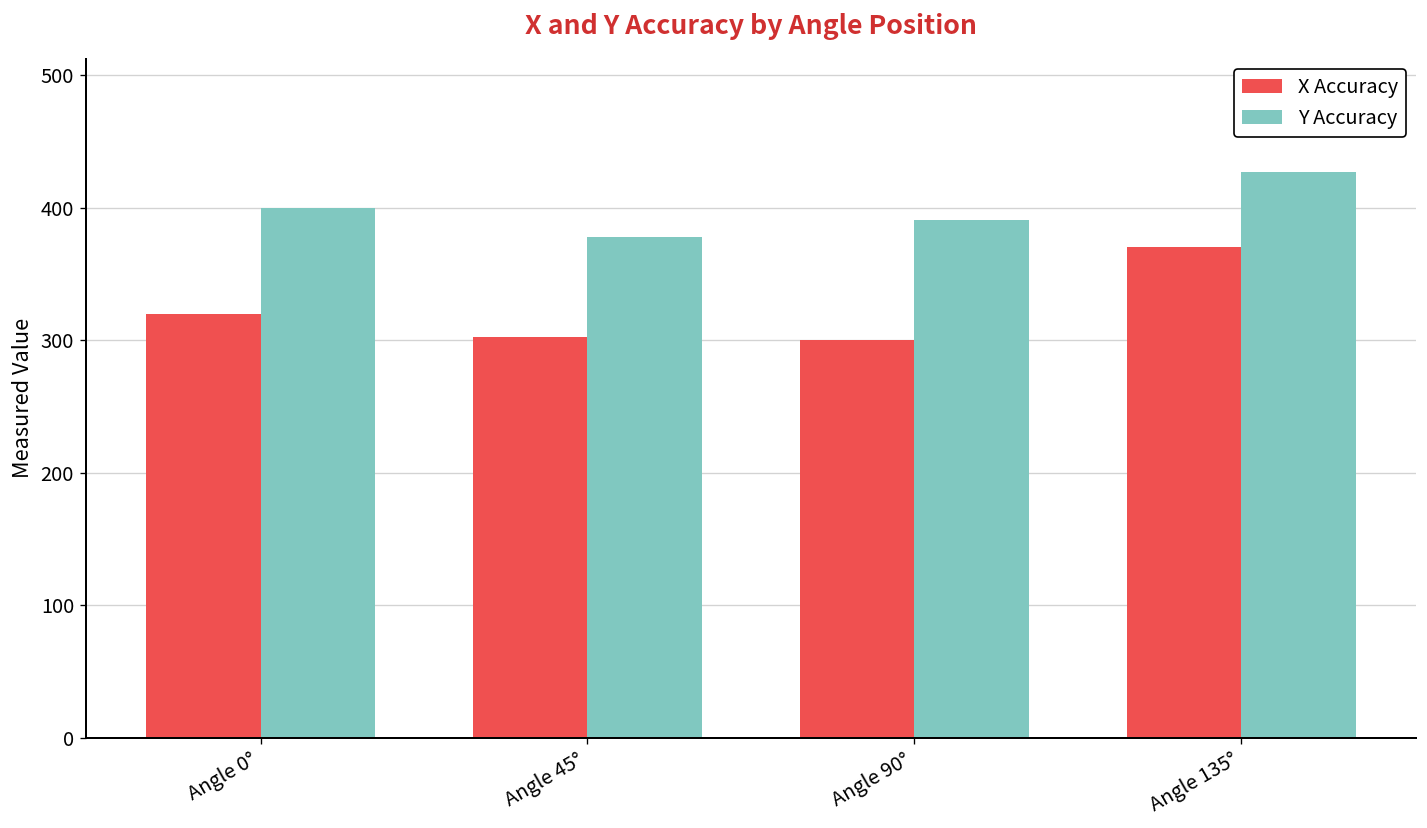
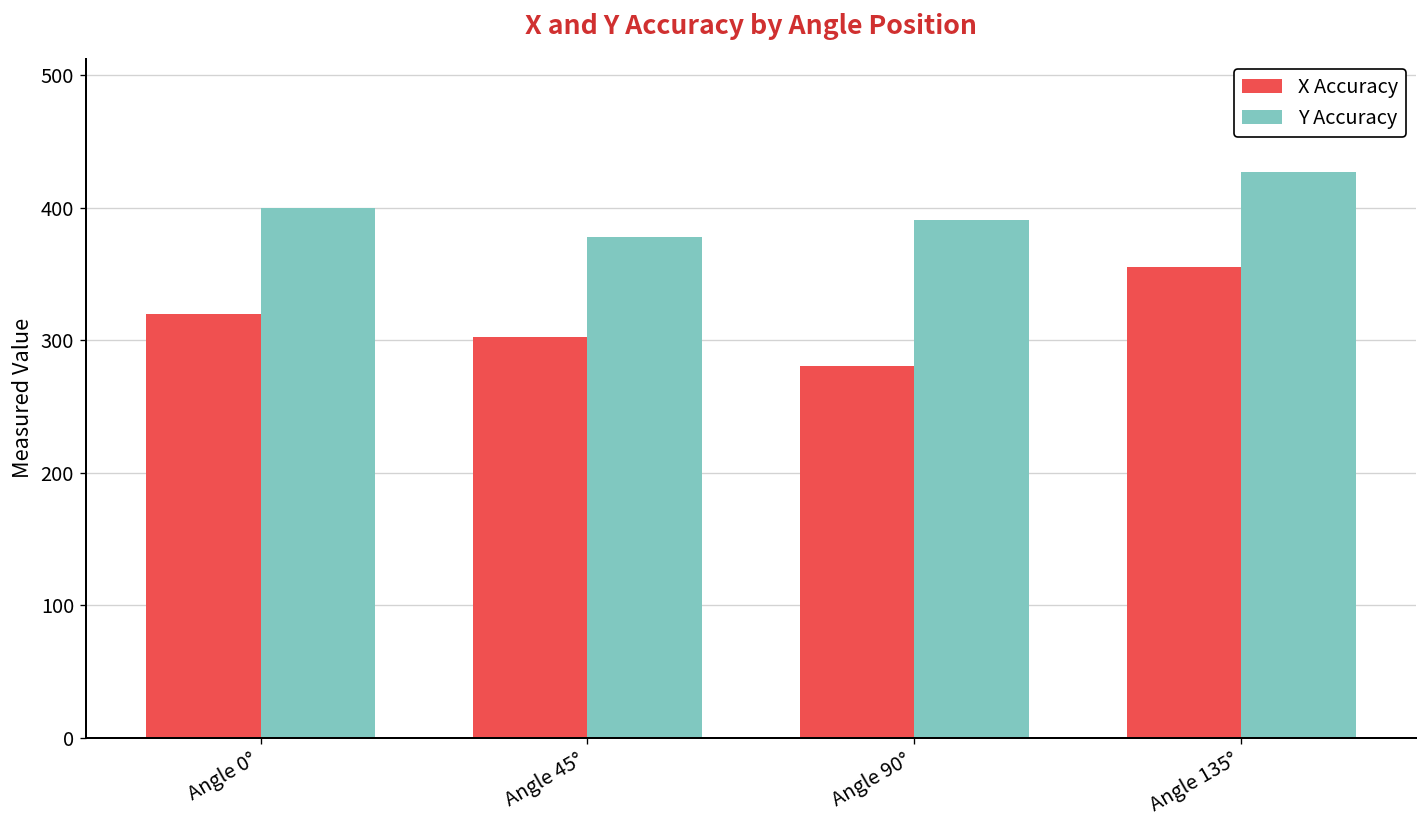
  {
    "X Accuracy": {
      "Angle 0°": 320,
      "Angle 45°": 303,
-     "Angle 90°": 300,
-     "Angle 135°": 370
+     "Angle 90°": 280,
+     "Angle 135°": 355
    },
    "Y Accuracy": {
      "Angle 0°": 400,
      "Angle 45°": 378,
      "Angle 90°": 391,
      "Angle 135°": 427
    }
  }
